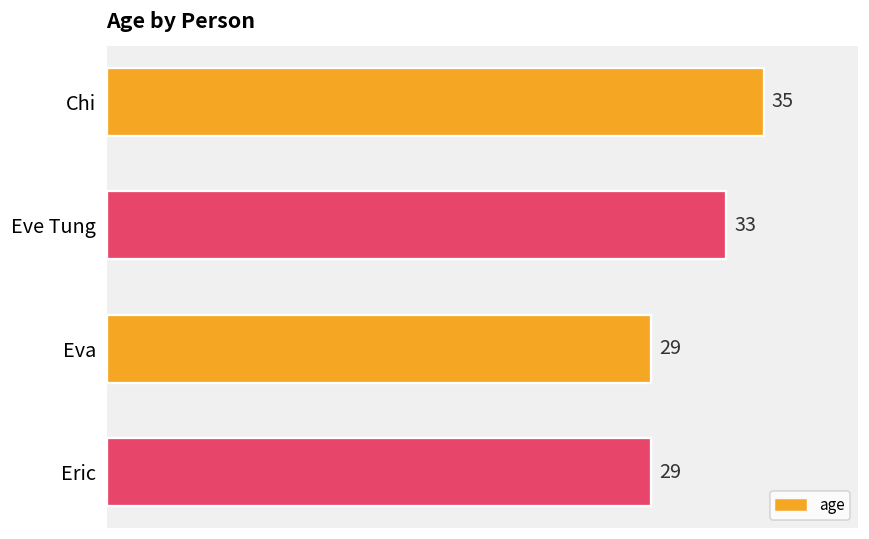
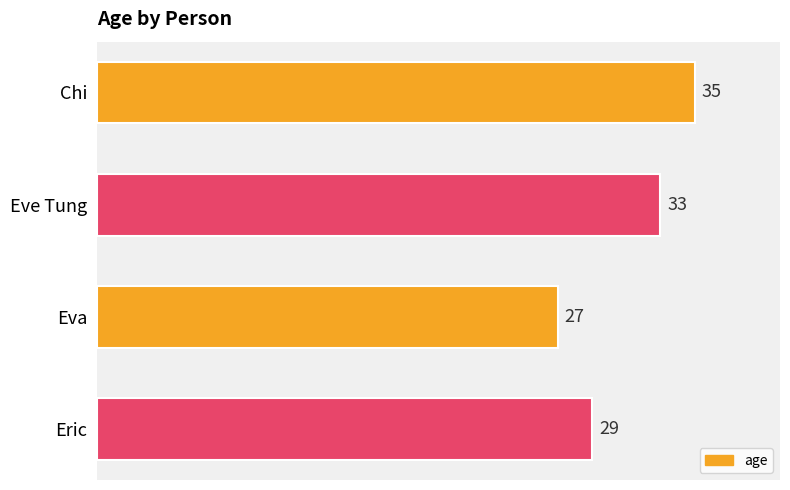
  {
    "Chi": 35,
    "Eve Tung": 33,
-   "Eva": 29,
+   "Eva": 27,
    "Eric": 29
  }
